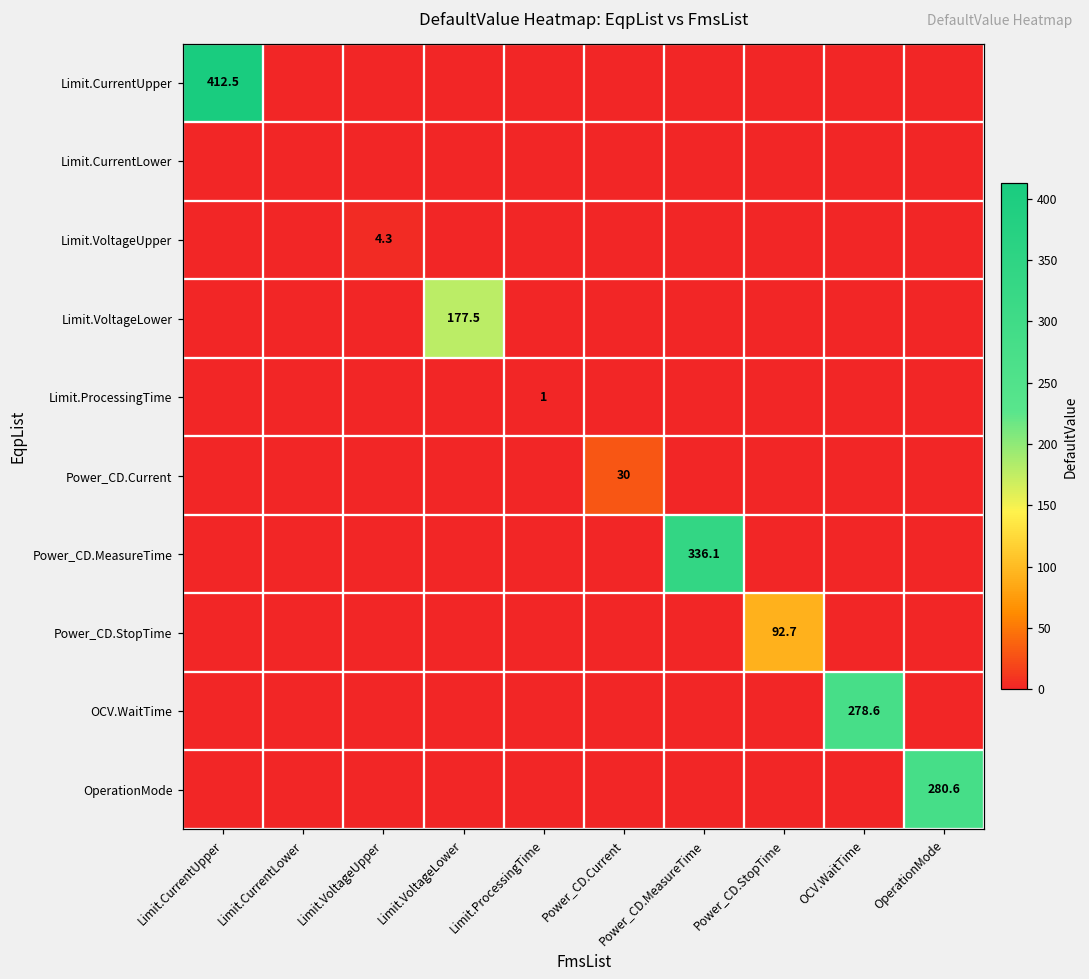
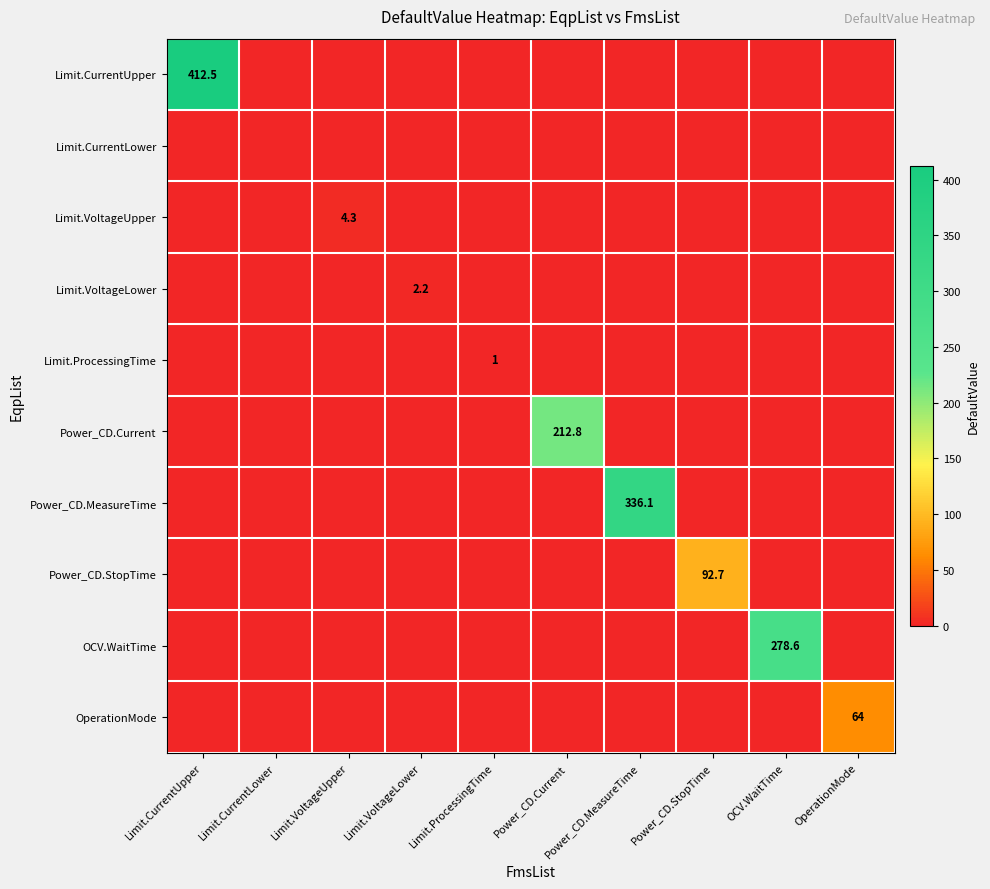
  {
    "Limit.CurrentUpper": {
      "Limit.CurrentUpper": 412.5
    },
    "Limit.VoltageUpper": {
      "Limit.VoltageUpper": 4.3
    },
    "Limit.VoltageLower": {
-     "Limit.VoltageLower": 177.5
+     "Limit.VoltageLower": 2.2
    },
    "Limit.ProcessingTime": {
      "Limit.ProcessingTime": 1
    },
    "Power_CD.Current": {
-     "Power_CD.Current": 30
+     "Power_CD.Current": 212.8
    },
    "Power_CD.MeasureTime": {
      "Power_CD.MeasureTime": 336.1
    },
    "Power_CD.StopTime": {
      "Power_CD.StopTime": 92.7
    },
    "OCV.WaitTime": {
      "OCV.WaitTime": 278.6
    },
    "OperationMode": {
-     "OperationMode": 280.6
+     "OperationMode": 64
    }
  }
